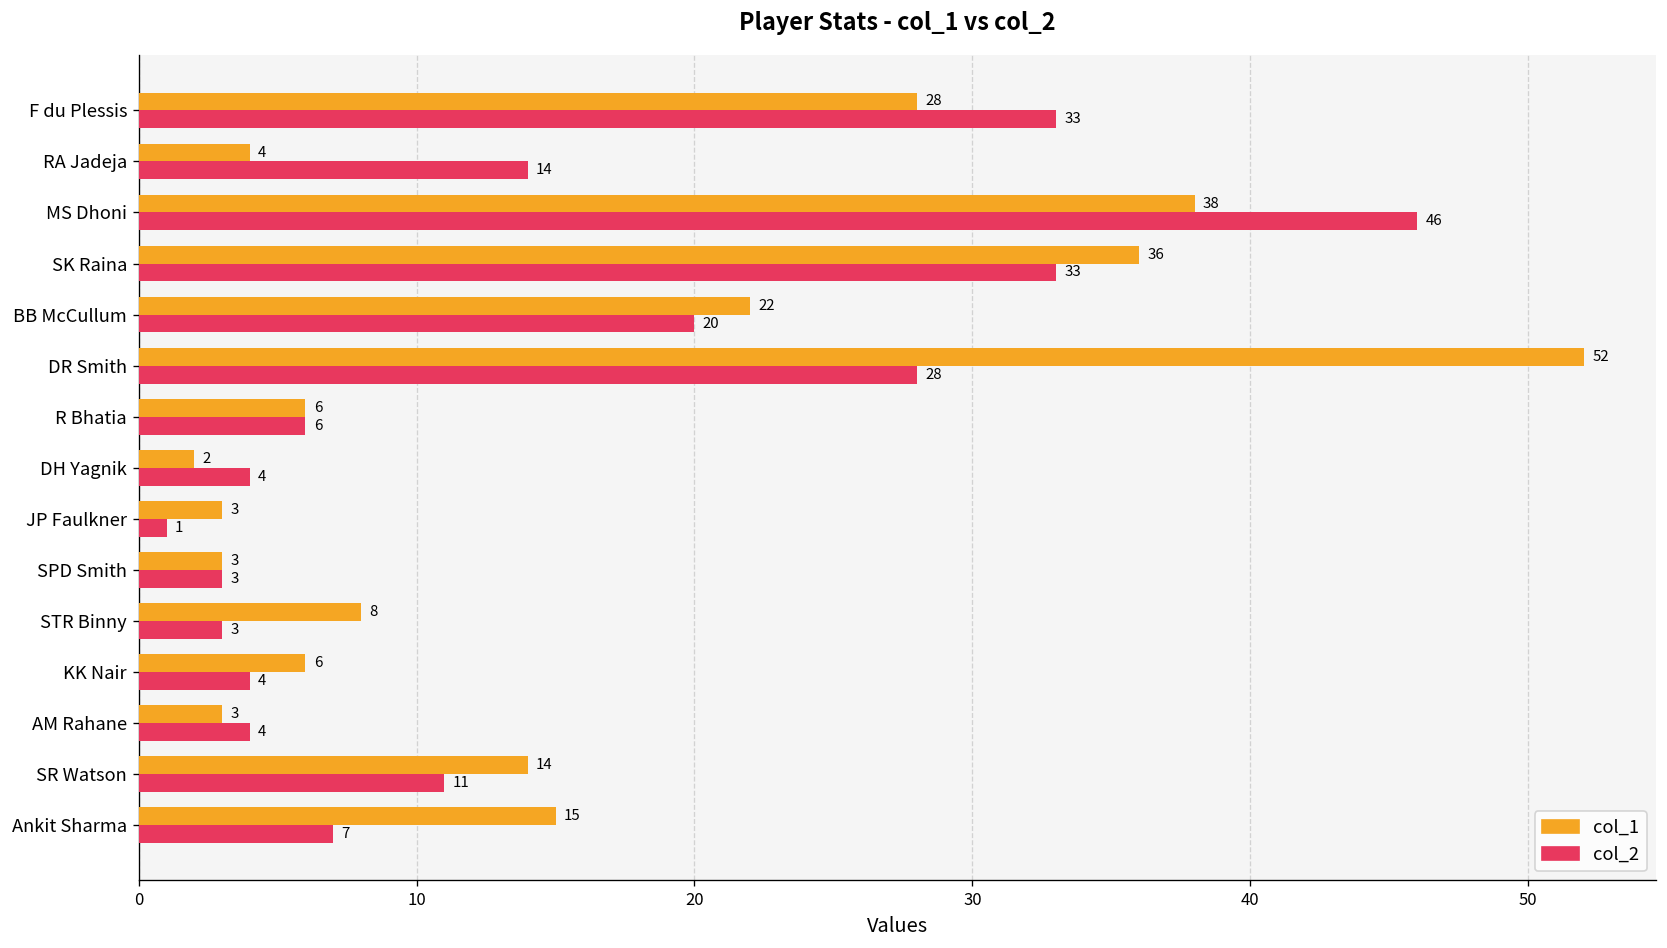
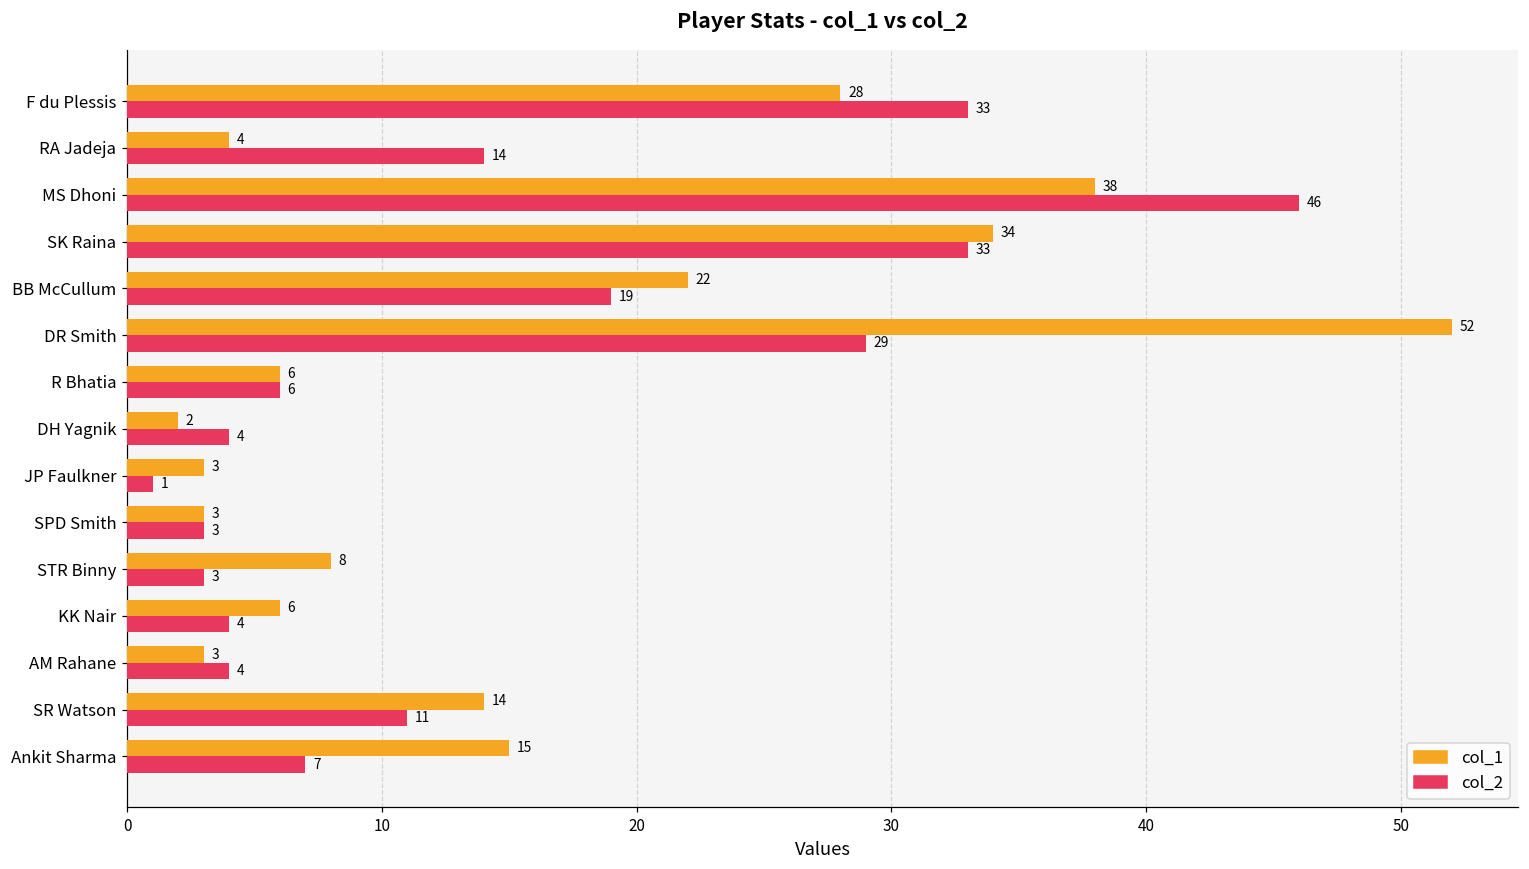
  {
    "col_1": {
      "F du Plessis": 28,
      "RA Jadeja": 4,
      "MS Dhoni": 38,
-     "SK Raina": 36,
+     "SK Raina": 34,
      "BB McCullum": 22,
      "DR Smith": 52,
      "R Bhatia": 6,
      "DH Yagnik": 2,
      "JP Faulkner": 3,
      "SPD Smith": 3,
      "STR Binny": 8,
      "KK Nair": 6,
      "AM Rahane": 3,
      "SR Watson": 14,
      "Ankit Sharma": 15
    },
    "col_2": {
      "F du Plessis": 33,
      "RA Jadeja": 14,
      "MS Dhoni": 46,
      "SK Raina": 33,
-     "BB McCullum": 20,
-     "DR Smith": 28,
+     "BB McCullum": 19,
+     "DR Smith": 29,
      "R Bhatia": 6,
      "DH Yagnik": 4,
      "JP Faulkner": 1,
      "SPD Smith": 3,
      "STR Binny": 3,
      "KK Nair": 4,
      "AM Rahane": 4,
      "SR Watson": 11,
      "Ankit Sharma": 7
    }
  }
